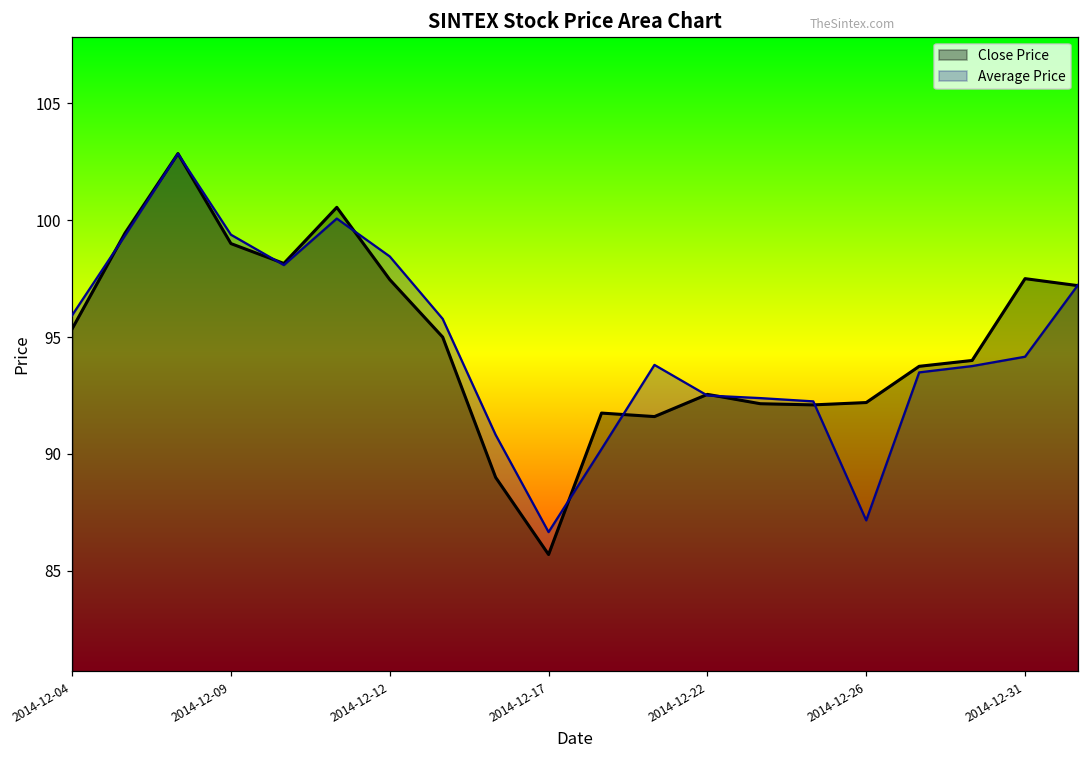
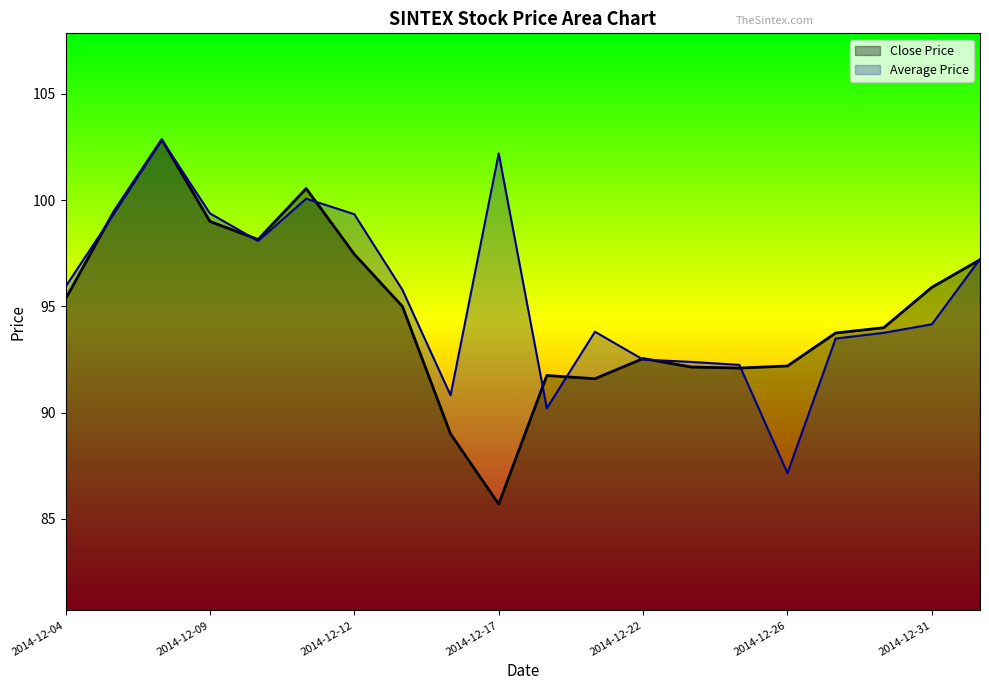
  {
    "Close Price": {
      "2014-12-04": 95.4,
      "2014-12-09": 99.0,
      "2014-12-12": 97.5,
      "2014-12-17": 85.7,
      "2014-12-26": 92.2,
-     "2014-12-31": 97.5
+     "2014-12-31": 95.9
    },
    "Average Price": {
      "2014-12-04": 95.9,
      "2014-12-09": 99.4,
-     "2014-12-12": 98.5,
-     "2014-12-17": 86.7,
+     "2014-12-12": 99.3,
+     "2014-12-17": 102.2,
      "2014-12-26": 87.2,
      "2014-12-31": 94.2
    }
  }
